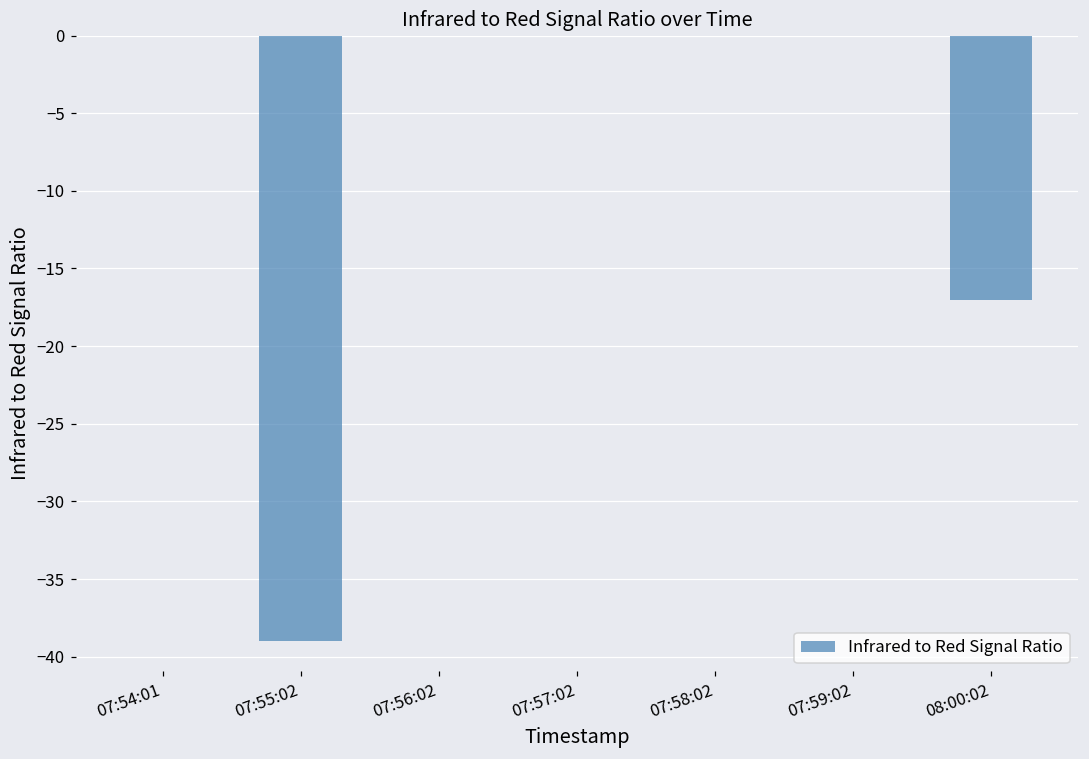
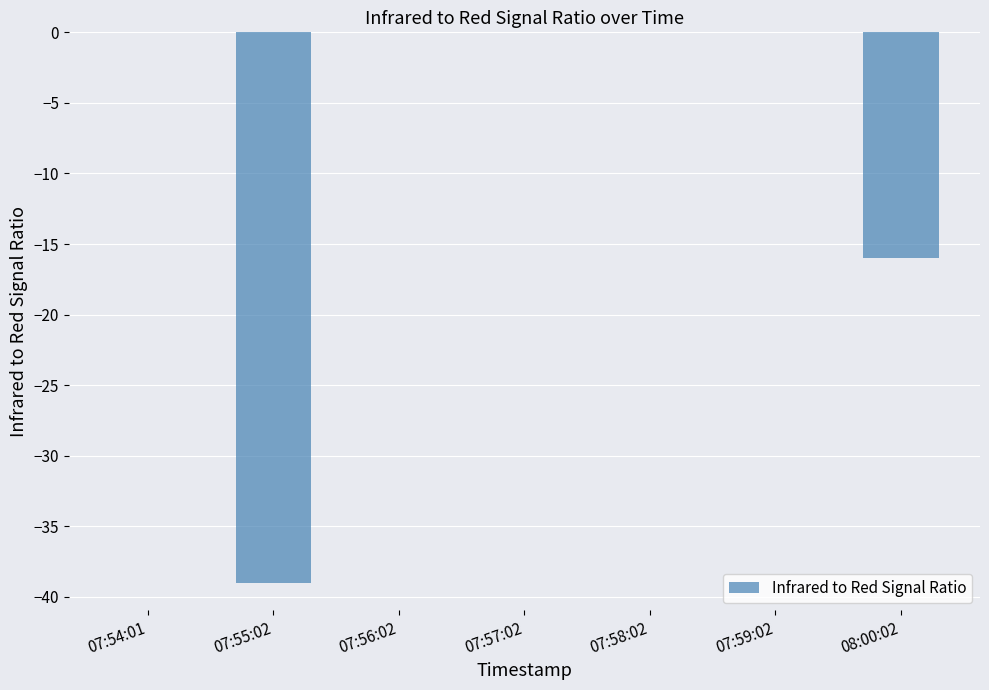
  {
    "07:54:01": 0,
    "07:55:02": -39,
    "07:56:02": 0,
    "07:57:02": 0,
    "07:58:02": 0,
    "07:59:02": 0,
-   "08:00:02": -17
+   "08:00:02": -16
  }
